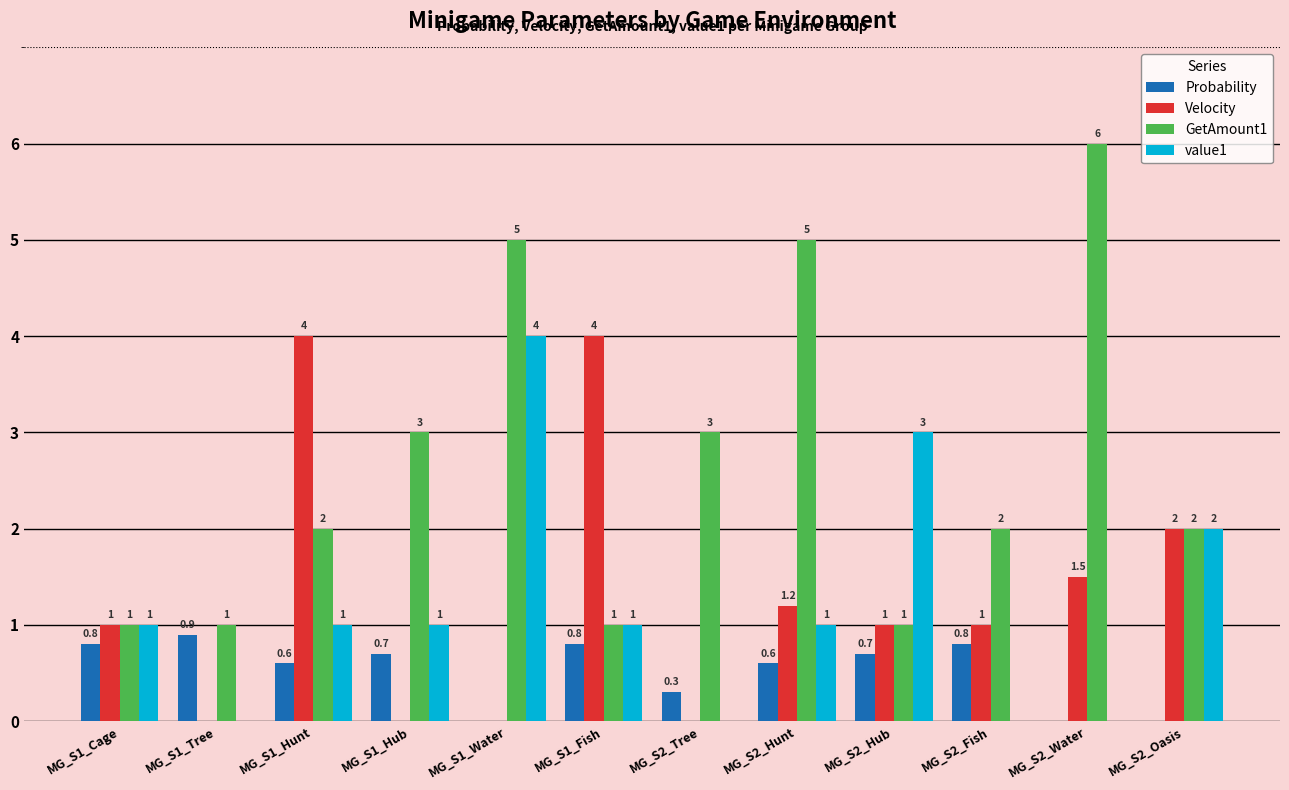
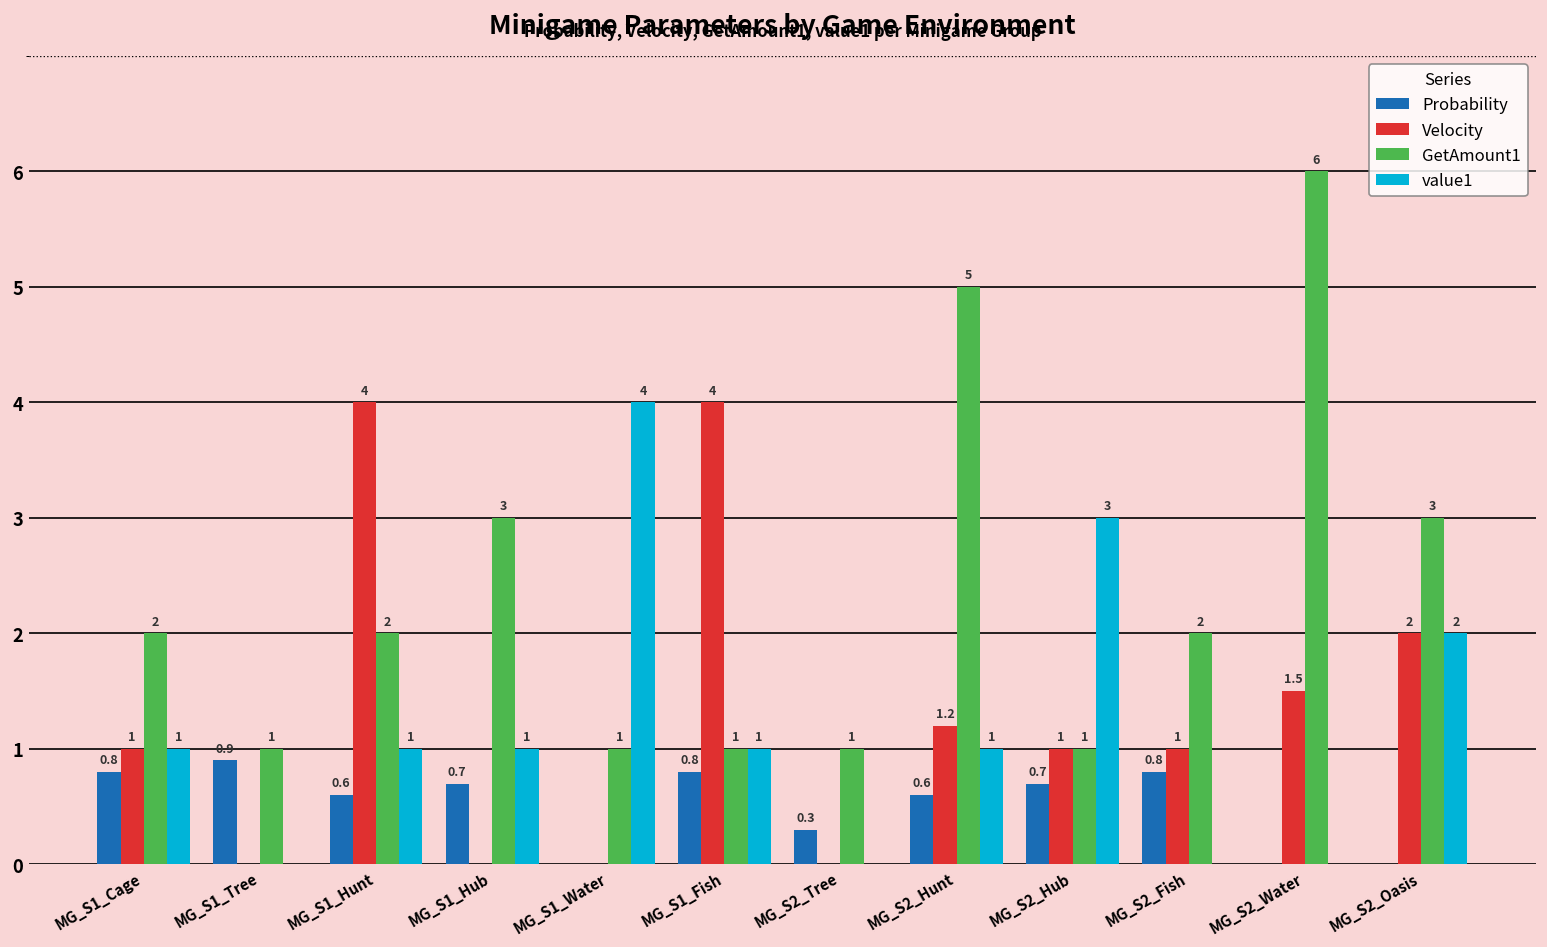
  {
    "Probability": {
      "MG_S1_Cage": 0.8,
      "MG_S1_Tree": 0.9,
      "MG_S1_Hunt": 0.6,
      "MG_S1_Hub": 0.7,
      "MG_S1_Fish": 0.8,
      "MG_S2_Tree": 0.3,
      "MG_S2_Hunt": 0.6,
      "MG_S2_Hub": 0.7,
      "MG_S2_Fish": 0.8
    },
    "Velocity": {
      "MG_S1_Cage": 1,
      "MG_S1_Hunt": 4,
      "MG_S1_Fish": 4,
      "MG_S2_Hunt": 1.2,
      "MG_S2_Hub": 1,
      "MG_S2_Fish": 1,
      "MG_S2_Water": 1.5,
      "MG_S2_Oasis": 2
    },
    "GetAmount1": {
-     "MG_S1_Cage": 1,
+     "MG_S1_Cage": 2,
      "MG_S1_Tree": 1,
      "MG_S1_Hunt": 2,
      "MG_S1_Hub": 3,
-     "MG_S1_Water": 5,
+     "MG_S1_Water": 1,
      "MG_S1_Fish": 1,
-     "MG_S2_Tree": 3,
+     "MG_S2_Tree": 1,
      "MG_S2_Hunt": 5,
      "MG_S2_Hub": 1,
      "MG_S2_Fish": 2,
      "MG_S2_Water": 6,
-     "MG_S2_Oasis": 2
+     "MG_S2_Oasis": 3
    },
    "value1": {
      "MG_S1_Cage": 1,
      "MG_S1_Hunt": 1,
      "MG_S1_Hub": 1,
      "MG_S1_Water": 4,
      "MG_S1_Fish": 1,
      "MG_S2_Hunt": 1,
      "MG_S2_Hub": 3,
      "MG_S2_Oasis": 2
    }
  }
